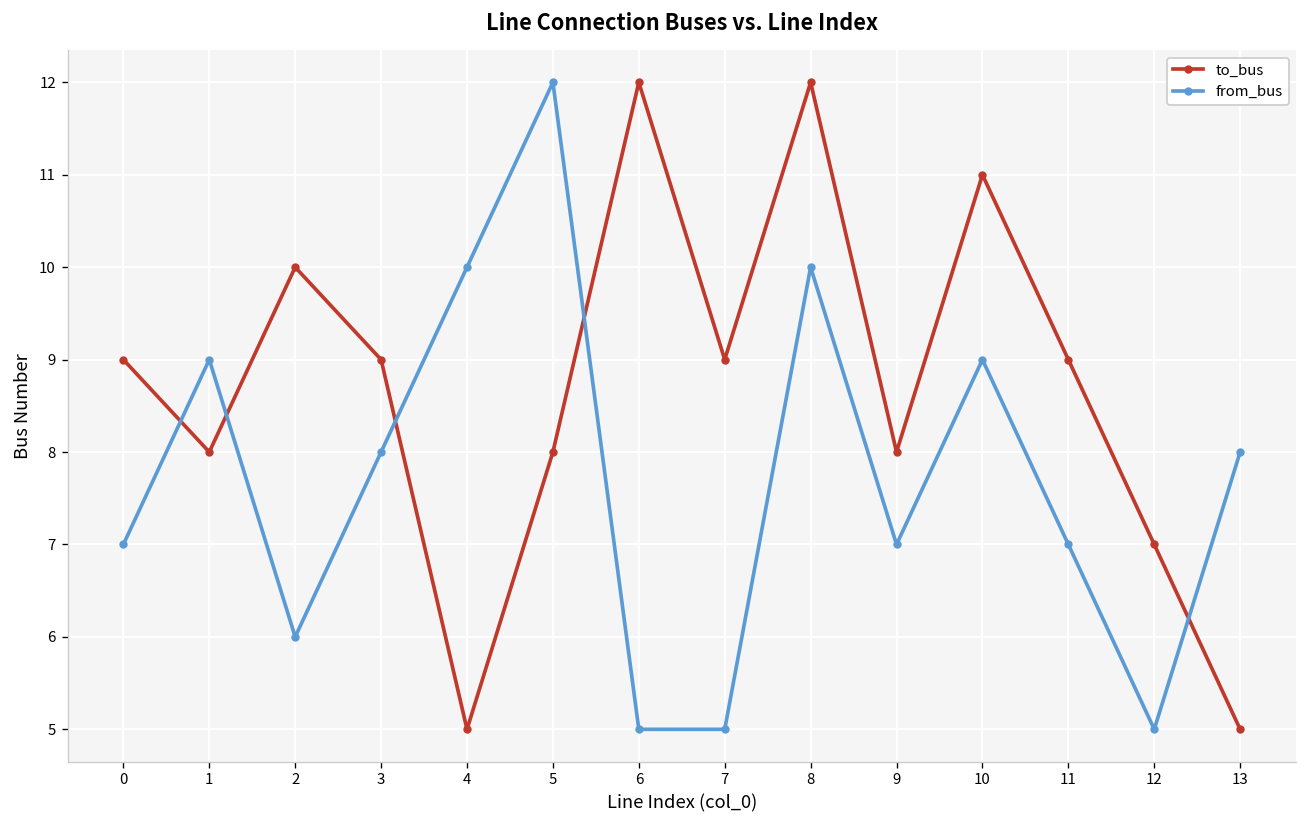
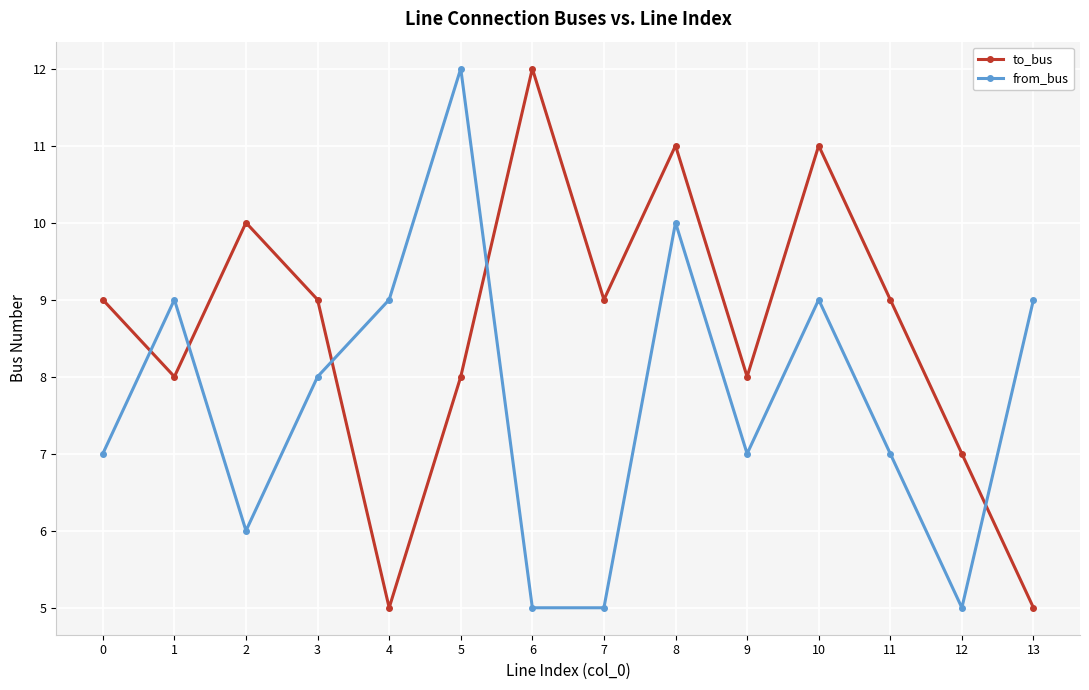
  {
    "to_bus": {
      "0": 9,
      "1": 8,
      "2": 10,
      "3": 9,
      "4": 5,
      "5": 8,
      "6": 12,
      "7": 9,
-     "8": 12,
+     "8": 11,
      "9": 8,
      "10": 11,
      "11": 9,
      "12": 7,
      "13": 5
    },
    "from_bus": {
      "0": 7,
      "1": 9,
      "2": 6,
      "3": 8,
-     "4": 10,
+     "4": 9,
      "5": 12,
      "6": 5,
      "7": 5,
      "8": 10,
      "9": 7,
      "10": 9,
      "11": 7,
      "12": 5,
-     "13": 8
+     "13": 9
    }
  }
